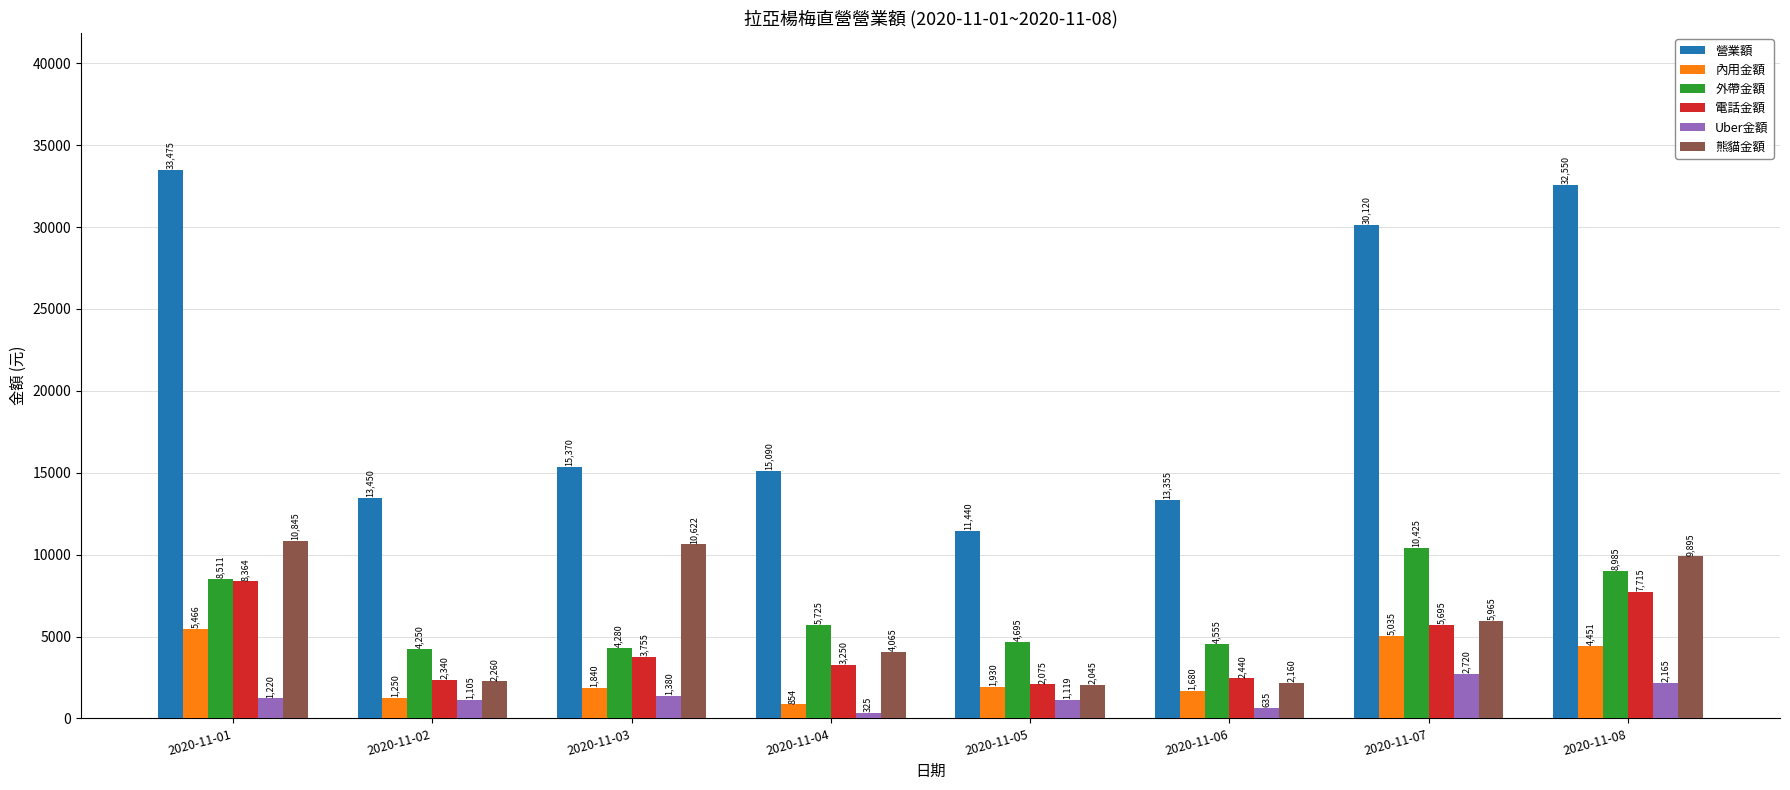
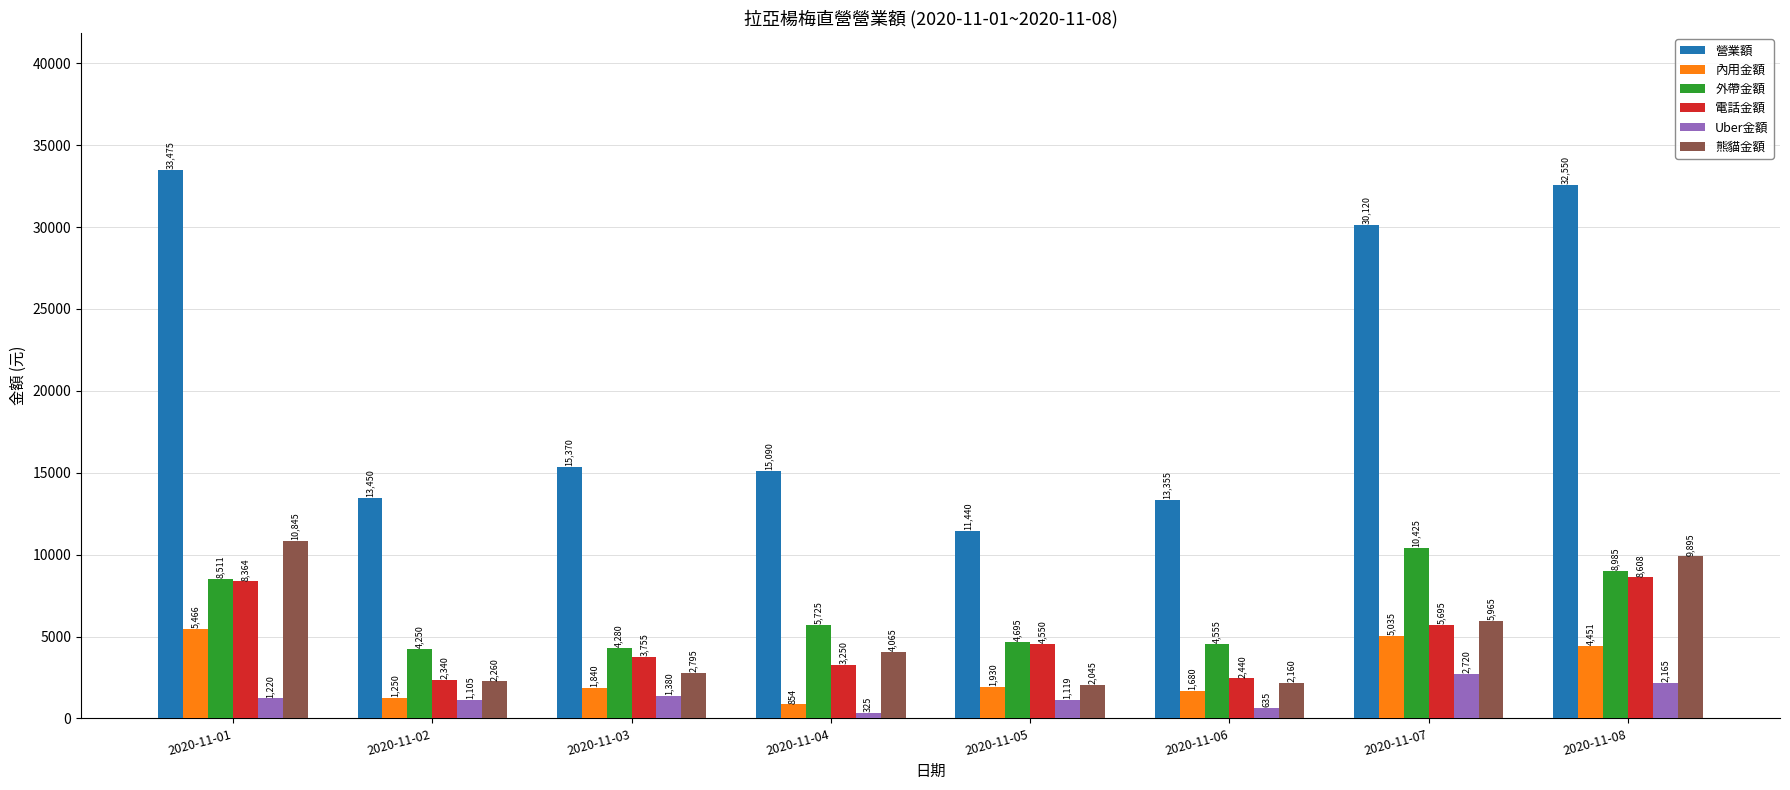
  {
    "營業額": {
      "2020-11-01": "33,475",
      "2020-11-02": "13,450",
      "2020-11-03": "15,370",
      "2020-11-04": "15,090",
      "2020-11-05": "11,440",
      "2020-11-06": "13,355",
      "2020-11-07": "30,120",
      "2020-11-08": "32,550"
    },
    "內用金額": {
      "2020-11-01": "5,466",
      "2020-11-02": "1,250",
      "2020-11-03": "1,840",
      "2020-11-04": "854",
      "2020-11-05": "1,930",
      "2020-11-06": "1,680",
      "2020-11-07": "5,035",
      "2020-11-08": "4,451"
    },
    "外帶金額": {
      "2020-11-01": "8,511",
      "2020-11-02": "4,250",
      "2020-11-03": "4,280",
      "2020-11-04": "5,725",
      "2020-11-05": "4,695",
      "2020-11-06": "4,555",
      "2020-11-07": "10,425",
      "2020-11-08": "8,985"
    },
    "電話金額": {
      "2020-11-01": "8,364",
      "2020-11-02": "2,340",
      "2020-11-03": "3,755",
      "2020-11-04": "3,250",
-     "2020-11-05": "2,075",
+     "2020-11-05": "4,550",
      "2020-11-06": "2,440",
      "2020-11-07": "5,695",
-     "2020-11-08": "7,715"
+     "2020-11-08": "8,608"
    },
    "Uber金額": {
      "2020-11-01": "1,220",
      "2020-11-02": "1,105",
      "2020-11-03": "1,380",
      "2020-11-04": "325",
      "2020-11-05": "1,119",
      "2020-11-06": "635",
      "2020-11-07": "2,720",
      "2020-11-08": "2,165"
    },
    "熊貓金額": {
      "2020-11-01": "10,845",
      "2020-11-02": "2,260",
-     "2020-11-03": "10,622",
+     "2020-11-03": "2,795",
      "2020-11-04": "4,065",
      "2020-11-05": "2,045",
      "2020-11-06": "2,160",
      "2020-11-07": "5,965",
      "2020-11-08": "9,895"
    }
  }
